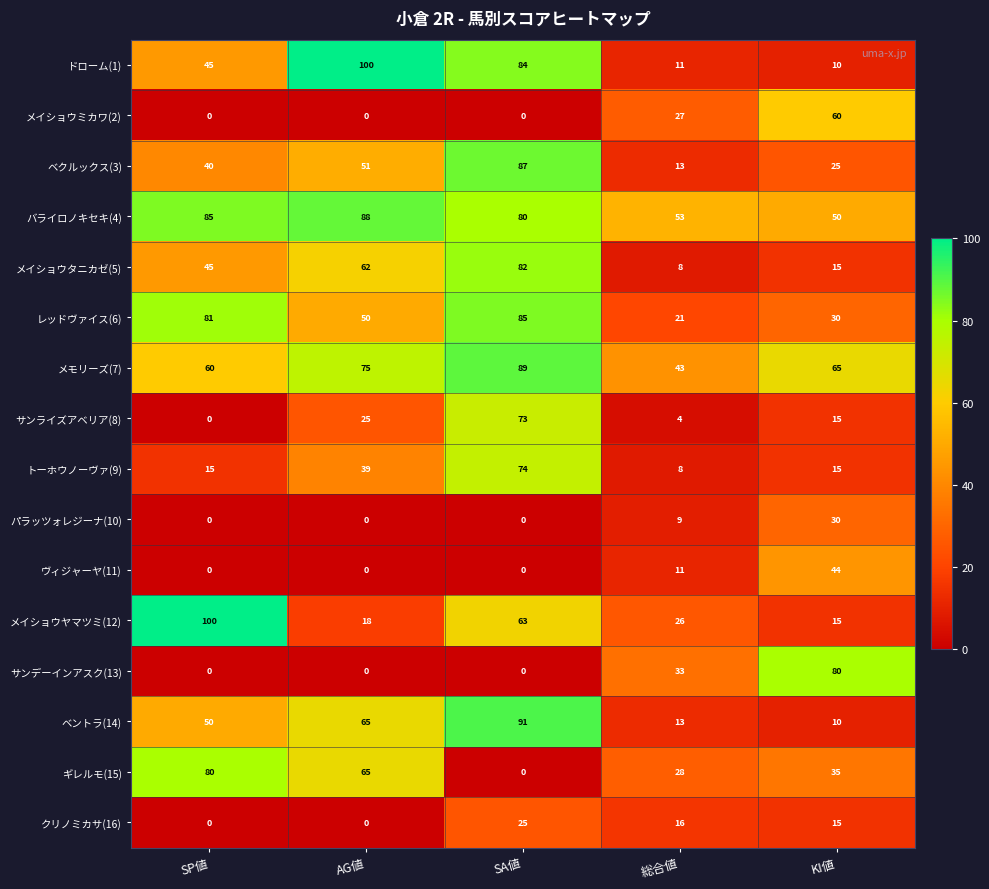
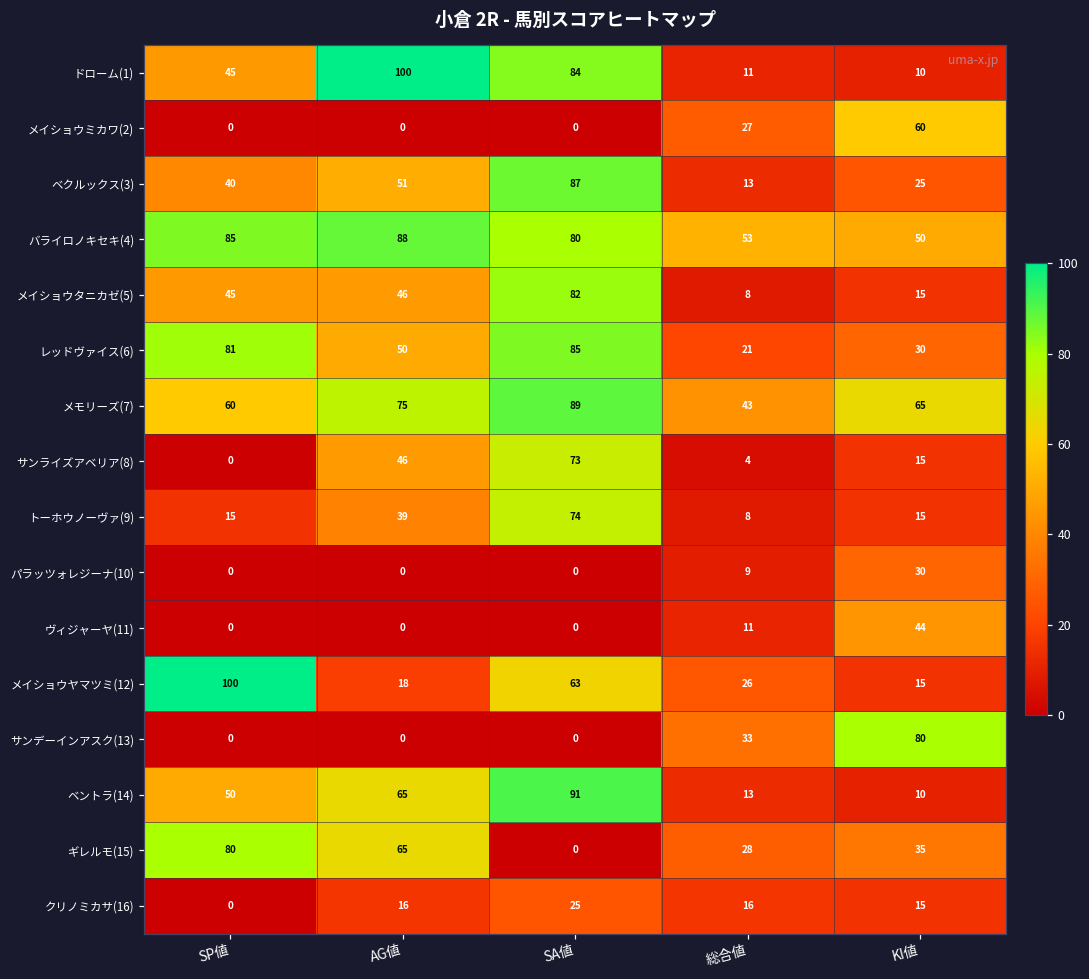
  {
    "ドローム(1)": {
      "SP値": 45,
      "AG値": 100,
      "SA値": 84,
      "総合値": 11
    },
    "メイショウミカワ(2)": {
      "SP値": 0,
      "AG値": 0,
      "SA値": 0,
      "総合値": 27,
      "KI値": 60
    },
    "ベクルックス(3)": {
      "SP値": 40,
      "AG値": 51,
      "SA値": 87,
      "総合値": 13,
      "KI値": 25
    },
    "バライロノキセキ(4)": {
      "SP値": 85,
      "AG値": 88,
      "SA値": 80,
      "総合値": 53,
      "KI値": 50
    },
    "メイショウタニカゼ(5)": {
      "SP値": 45,
-     "AG値": 62,
+     "AG値": 46,
      "SA値": 82,
      "総合値": 8,
      "KI値": 15
    },
    "レッドヴァイス(6)": {
      "SP値": 81,
      "AG値": 50,
      "SA値": 85,
      "総合値": 21,
      "KI値": 30
    },
    "メモリーズ(7)": {
      "SP値": 60,
      "AG値": 75,
      "SA値": 89,
      "総合値": 43,
      "KI値": 65
    },
    "サンライズアベリア(8)": {
      "SP値": 0,
-     "AG値": 25,
+     "AG値": 46,
      "SA値": 73,
      "総合値": 4,
      "KI値": 15
    },
    "トーホウノーヴァ(9)": {
      "SP値": 15,
      "AG値": 39,
      "SA値": 74,
      "総合値": 8,
      "KI値": 15
    },
    "パラッツォレジーナ(10)": {
      "SP値": 0,
      "AG値": 0,
      "SA値": 0,
      "総合値": 9,
      "KI値": 30
    },
    "ヴィジャーヤ(11)": {
      "SP値": 0,
      "AG値": 0,
      "SA値": 0,
      "総合値": 11,
      "KI値": 44
    },
    "メイショウヤマツミ(12)": {
      "SP値": 100,
      "AG値": 18,
      "SA値": 63,
      "総合値": 26,
      "KI値": 15
    },
    "サンデーインアスク(13)": {
      "SP値": 0,
      "AG値": 0,
      "SA値": 0,
      "総合値": 33,
      "KI値": 80
    },
    "ベントラ(14)": {
      "SP値": 50,
      "AG値": 65,
      "SA値": 91,
      "総合値": 13,
      "KI値": 10
    },
    "ギレルモ(15)": {
      "SP値": 80,
      "AG値": 65,
      "SA値": 0,
      "総合値": 28,
      "KI値": 35
    },
    "クリノミカサ(16)": {
      "SP値": 0,
-     "AG値": 0,
+     "AG値": 16,
      "SA値": 25,
      "総合値": 16,
      "KI値": 15
    }
  }
